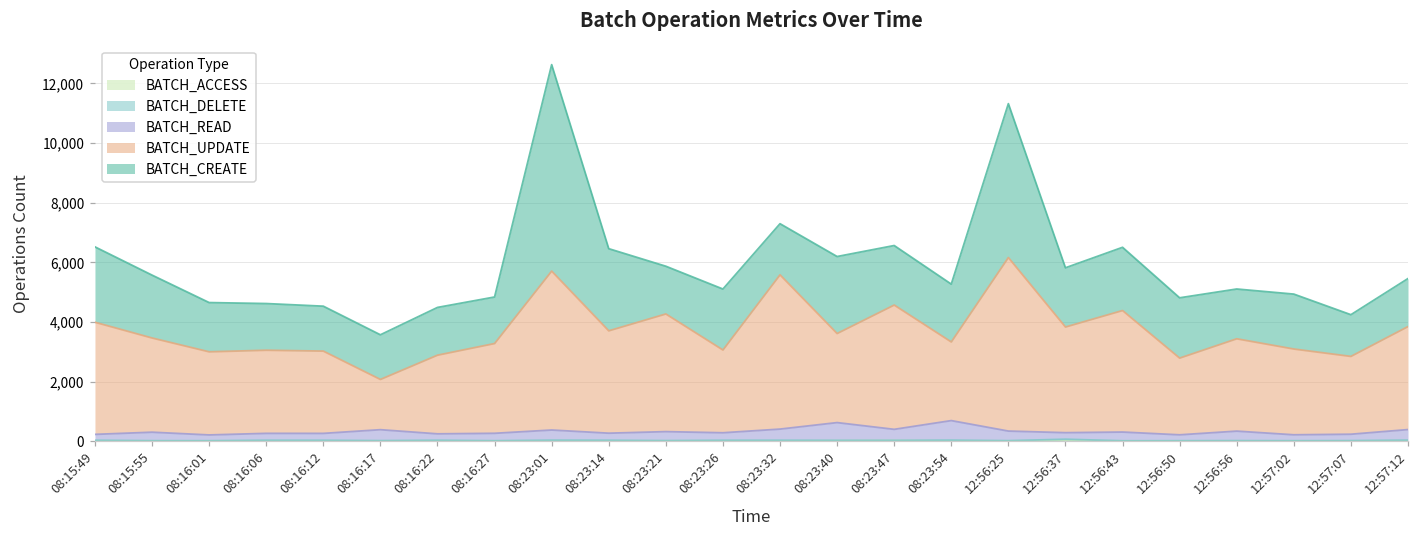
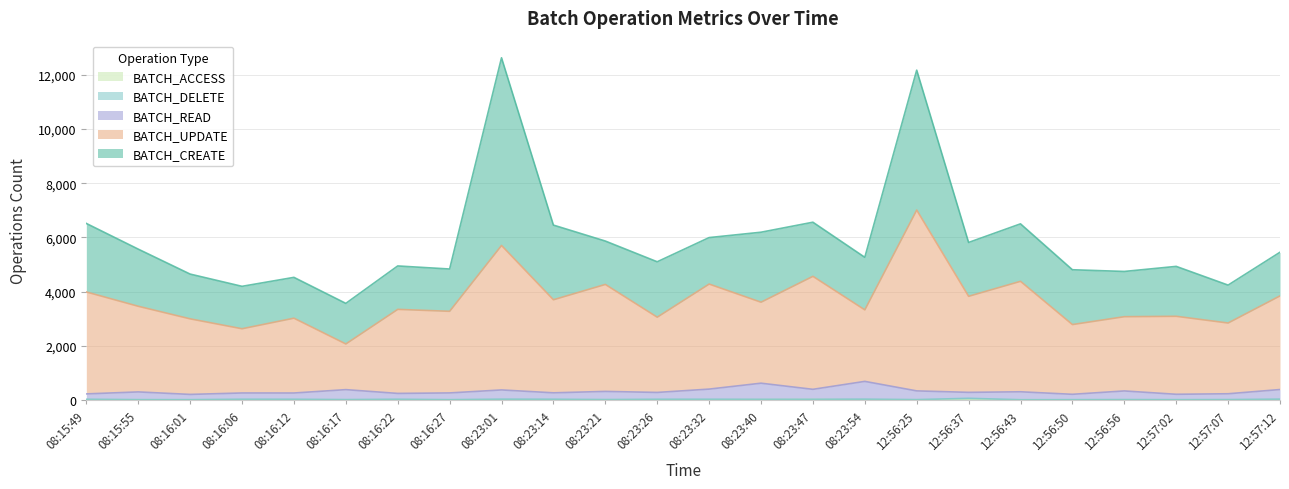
  {
    "BATCH_UPDATE": {
      "08:15:49": "3,800",
      "08:15:55": "3,200",
      "08:16:01": "2,800",
-     "08:16:06": "2,800",
+     "08:16:06": "2,400",
      "08:16:12": "2,800",
      "08:16:17": "1,700",
-     "08:16:22": "2,600",
+     "08:16:22": "3,100",
      "08:16:27": "3,000",
      "08:23:01": "5,300",
      "08:23:14": "3,400",
      "08:23:21": "3,900",
      "08:23:26": "2,800",
-     "08:23:32": "5,200",
+     "08:23:32": "3,900",
      "08:23:40": "3,000",
      "08:23:47": "4,200",
      "08:23:54": "2,600",
-     "12:56:25": "5,800",
+     "12:56:25": "6,700",
      "12:56:37": "3,500",
      "12:56:43": "4,100",
      "12:56:50": "2,600",
-     "12:56:56": "3,100",
+     "12:56:56": "2,700",
      "12:57:02": "2,900",
      "12:57:07": "2,600",
      "12:57:12": "3,500"
    }
  }
